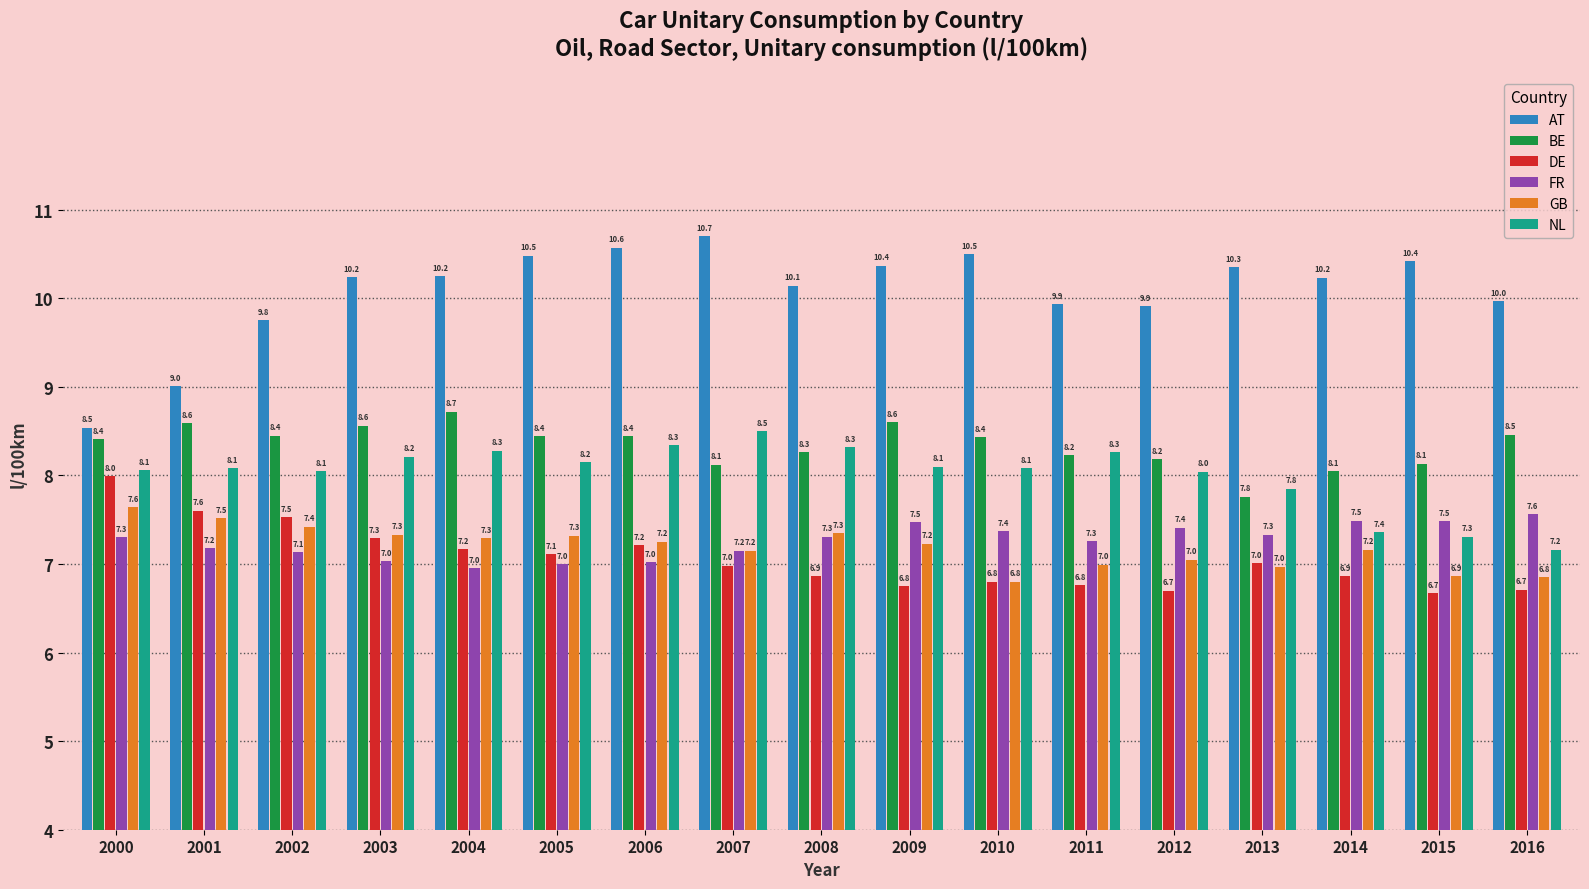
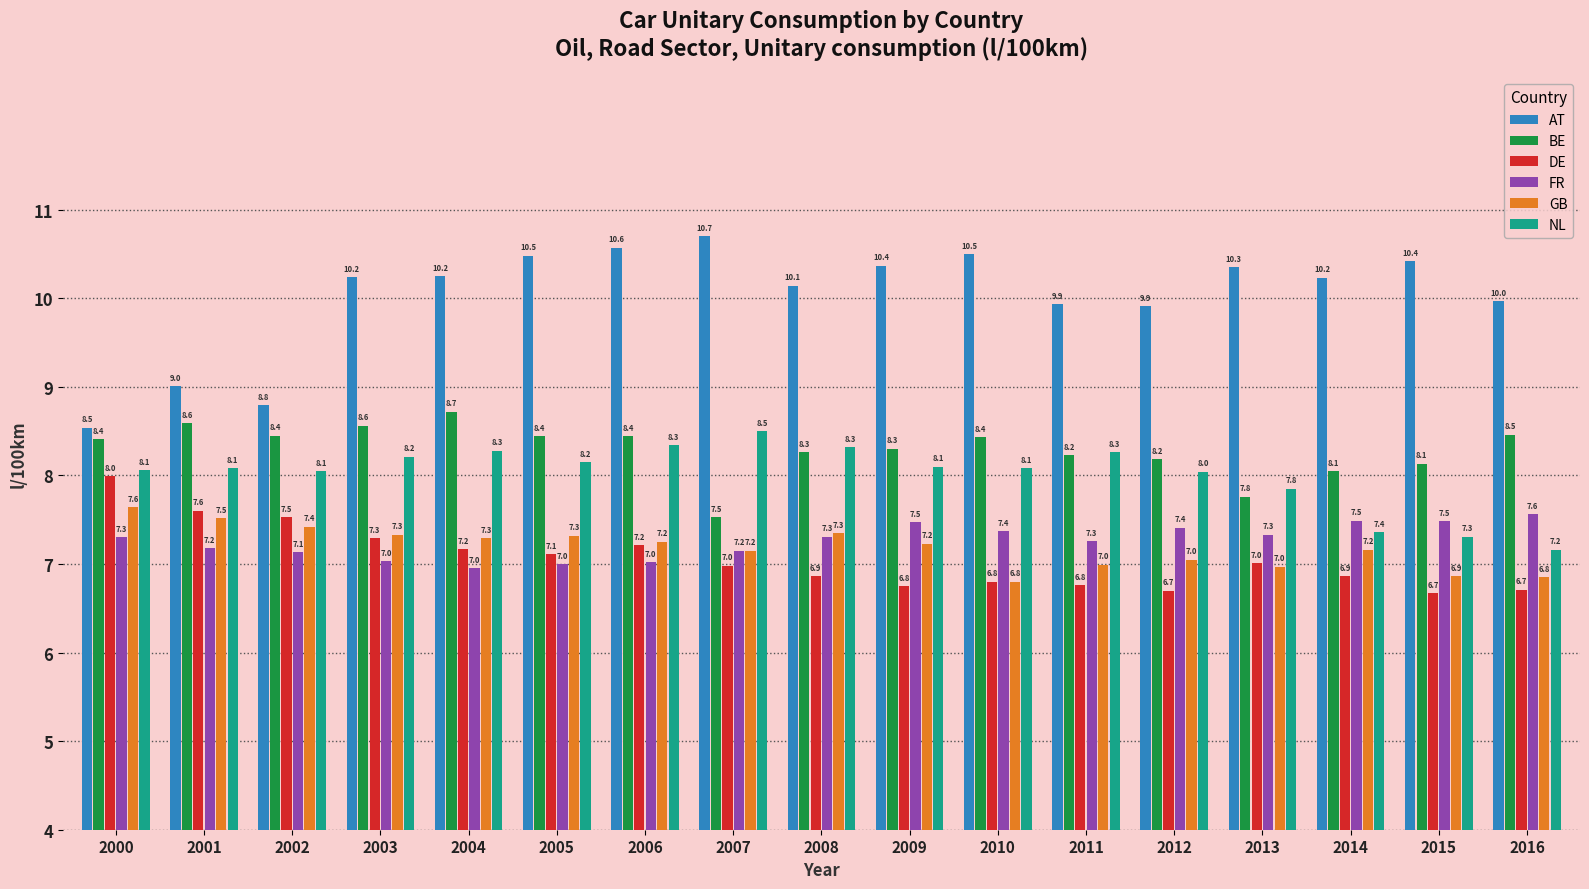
  {
    "AT": {
      "2000": 8.5,
      "2001": 9.0,
-     "2002": 9.8,
+     "2002": 8.8,
      "2003": 10.2,
      "2004": 10.2,
      "2005": 10.5,
      "2006": 10.6,
      "2007": 10.7,
      "2008": 10.1,
      "2009": 10.4,
      "2010": 10.5,
      "2011": 9.9,
      "2012": 9.9,
      "2013": 10.3,
      "2014": 10.2,
      "2015": 10.4,
      "2016": 10.0
    },
    "BE": {
      "2000": 8.4,
      "2001": 8.6,
      "2002": 8.4,
      "2003": 8.6,
      "2004": 8.7,
      "2005": 8.4,
      "2006": 8.4,
-     "2007": 8.1,
+     "2007": 7.5,
      "2008": 8.3,
-     "2009": 8.6,
+     "2009": 8.3,
      "2010": 8.4,
      "2011": 8.2,
      "2012": 8.2,
      "2013": 7.8,
      "2014": 8.1,
      "2015": 8.1,
      "2016": 8.5
    },
    "DE": {
      "2000": 8.0,
      "2001": 7.6,
      "2002": 7.5,
      "2003": 7.3,
      "2004": 7.2,
      "2005": 7.1,
      "2006": 7.2,
      "2007": 7.0,
      "2008": 6.9,
      "2009": 6.8,
      "2010": 6.8,
      "2011": 6.8,
      "2012": 6.7,
      "2013": 7.0,
      "2014": 6.9,
      "2015": 6.7,
      "2016": 6.7
    },
    "FR": {
      "2000": 7.3,
      "2001": 7.2,
      "2002": 7.1,
      "2003": 7.0,
      "2004": 7.0,
      "2005": 7.0,
      "2006": 7.0,
      "2007": 7.2,
      "2008": 7.3,
      "2009": 7.5,
      "2010": 7.4,
      "2011": 7.3,
      "2012": 7.4,
      "2013": 7.3,
      "2014": 7.5,
      "2015": 7.5,
      "2016": 7.6
    },
    "GB": {
      "2000": 7.6,
      "2001": 7.5,
      "2002": 7.4,
      "2003": 7.3,
      "2004": 7.3,
      "2005": 7.3,
      "2006": 7.2,
      "2007": 7.2,
      "2008": 7.3,
      "2009": 7.2,
      "2010": 6.8,
      "2011": 7.0,
      "2012": 7.0,
      "2013": 7.0,
      "2014": 7.2,
      "2015": 6.9,
      "2016": 6.8
    },
    "NL": {
      "2000": 8.1,
      "2001": 8.1,
      "2002": 8.1,
      "2003": 8.2,
      "2004": 8.3,
      "2005": 8.2,
      "2006": 8.3,
      "2007": 8.5,
      "2008": 8.3,
      "2009": 8.1,
      "2010": 8.1,
      "2011": 8.3,
      "2012": 8.0,
      "2013": 7.8,
      "2014": 7.4,
      "2015": 7.3,
      "2016": 7.2
    }
  }
